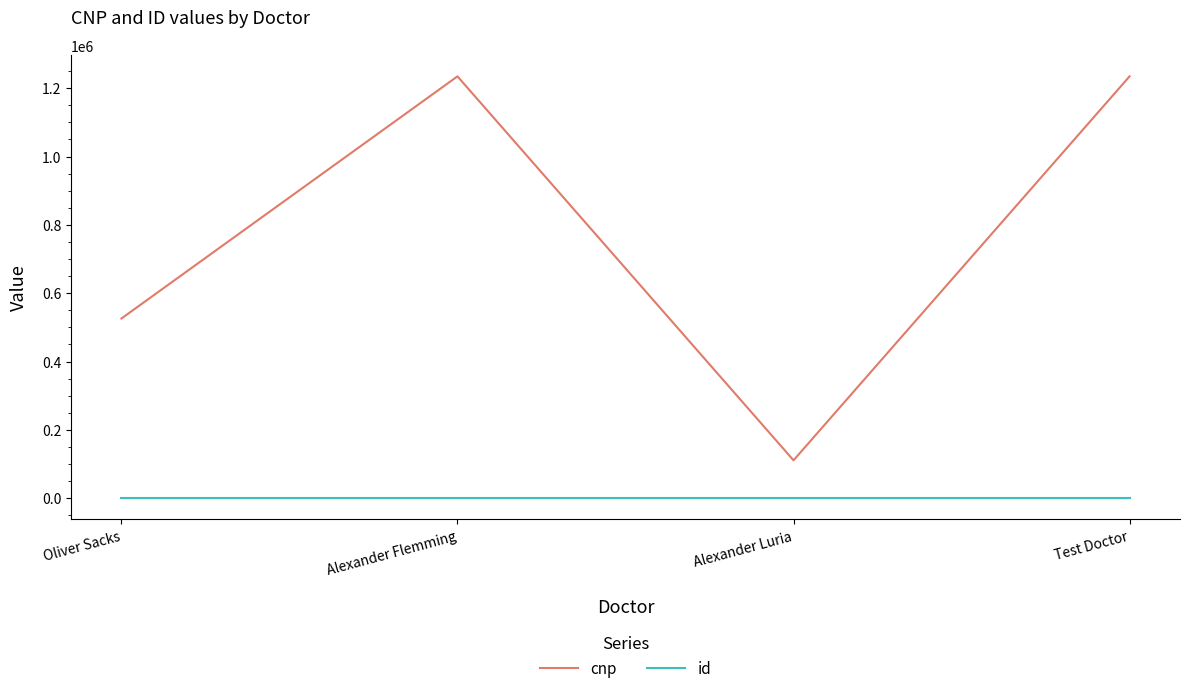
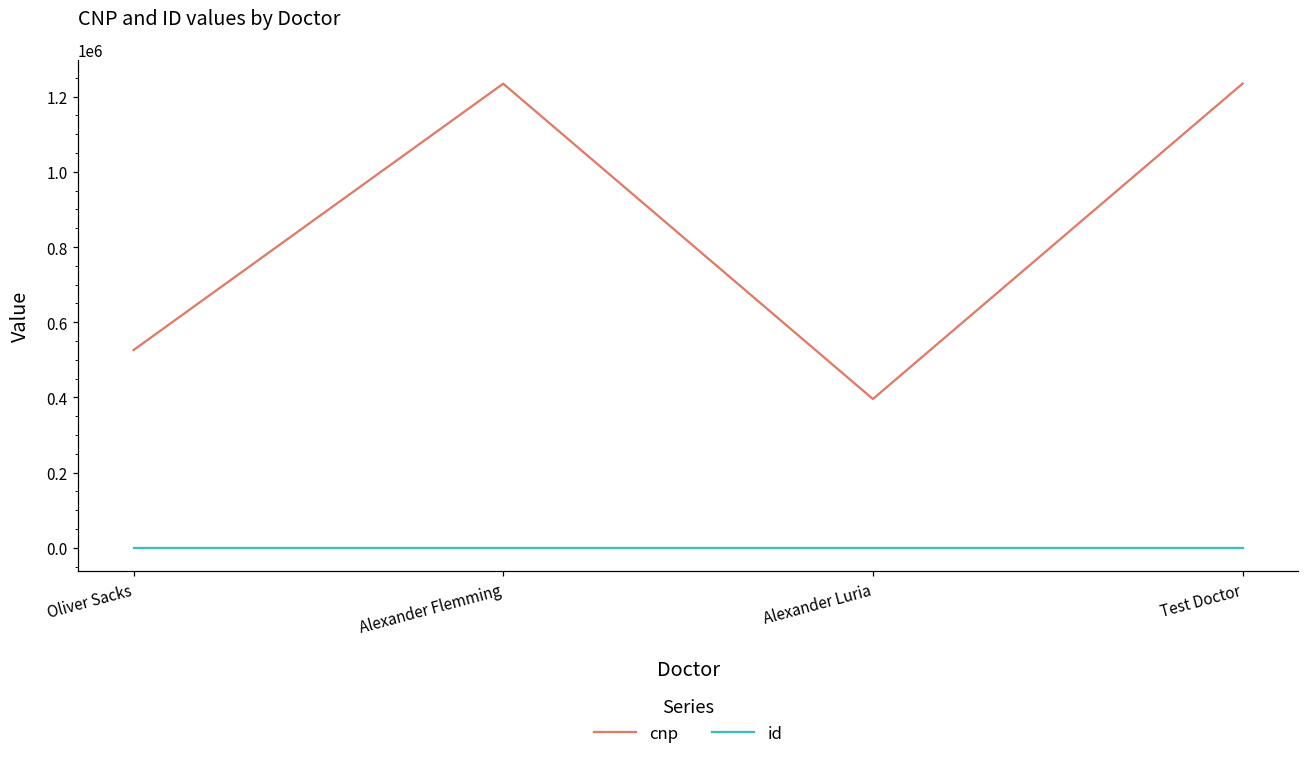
  {
    "cnp": {
      "Oliver Sacks": 530000,
      "Alexander Flemming": 1230000,
-     "Alexander Luria": 110000,
+     "Alexander Luria": 400000,
      "Test Doctor": 1230000
    },
    "id": {
      "Oliver Sacks": 0,
      "Alexander Flemming": 0,
      "Alexander Luria": 0,
      "Test Doctor": 0
    }
  }
